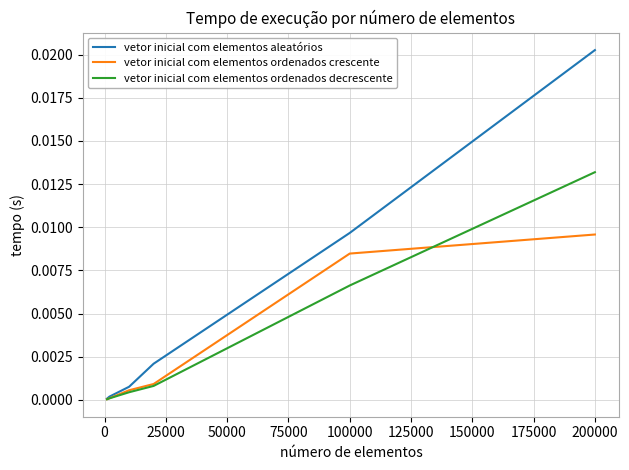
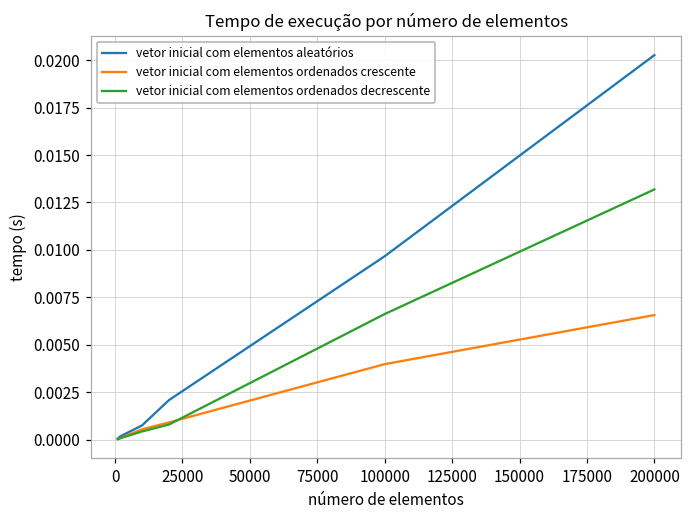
  {
    "vetor inicial com elementos aleatórios": {
      "100000": 0.0097,
      "200000": 0.0203
    },
    "vetor inicial com elementos ordenados crescente": {
-     "100000": 0.0085,
-     "200000": 0.0096
+     "100000": 0.0040,
+     "200000": 0.0066
    },
    "vetor inicial com elementos ordenados decrescente": {
      "100000": 0.0066,
      "200000": 0.0132
    }
  }
